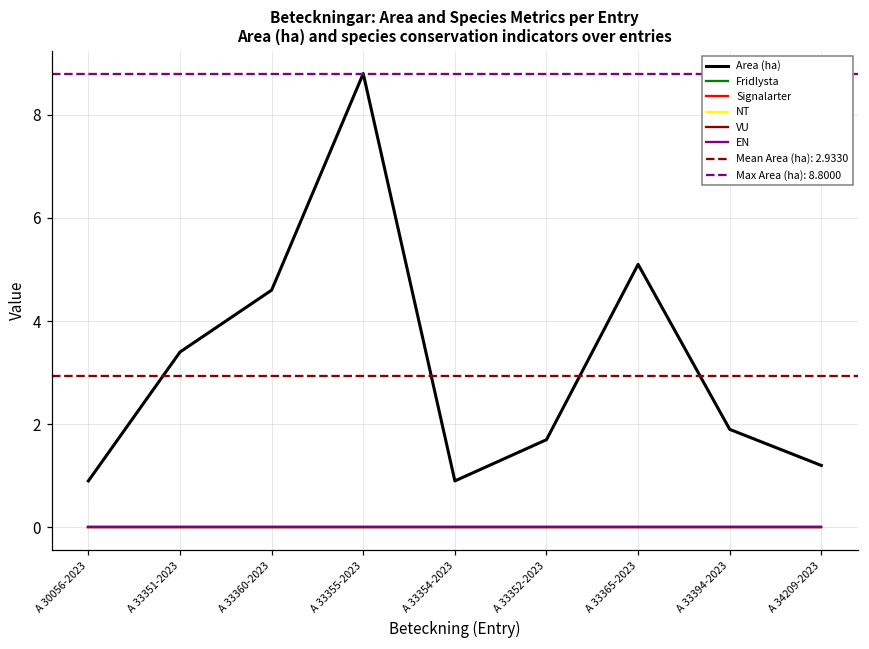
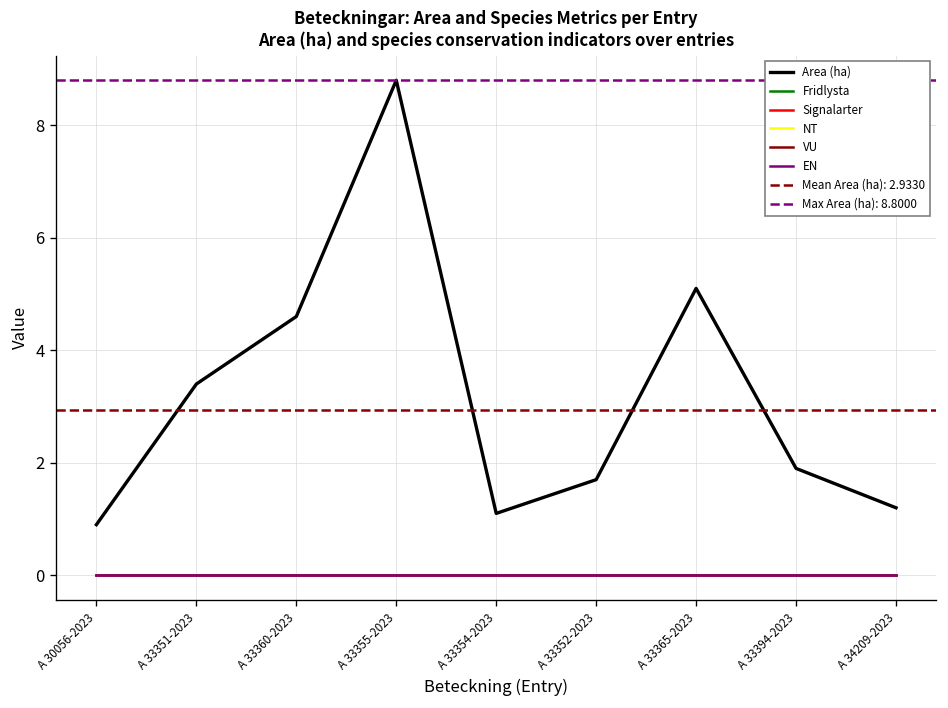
  {
    "Area (ha)": {
      "A 30056-2023": 0.9,
      "A 33351-2023": 3.4,
      "A 33360-2023": 4.6,
      "A 33355-2023": 8.8,
-     "A 33354-2023": 0.9,
+     "A 33354-2023": 1.1,
      "A 33352-2023": 1.7,
      "A 33365-2023": 5.1,
      "A 33394-2023": 1.9,
      "A 34209-2023": 1.2
    },
    "EN": {
      "A 30056-2023": 0.0,
      "A 33351-2023": 0.0,
      "A 33360-2023": 0.0,
      "A 33355-2023": 0.0,
      "A 33354-2023": 0.0,
      "A 33352-2023": 0.0,
      "A 33365-2023": 0.0,
      "A 33394-2023": 0.0,
      "A 34209-2023": 0.0
    }
  }
